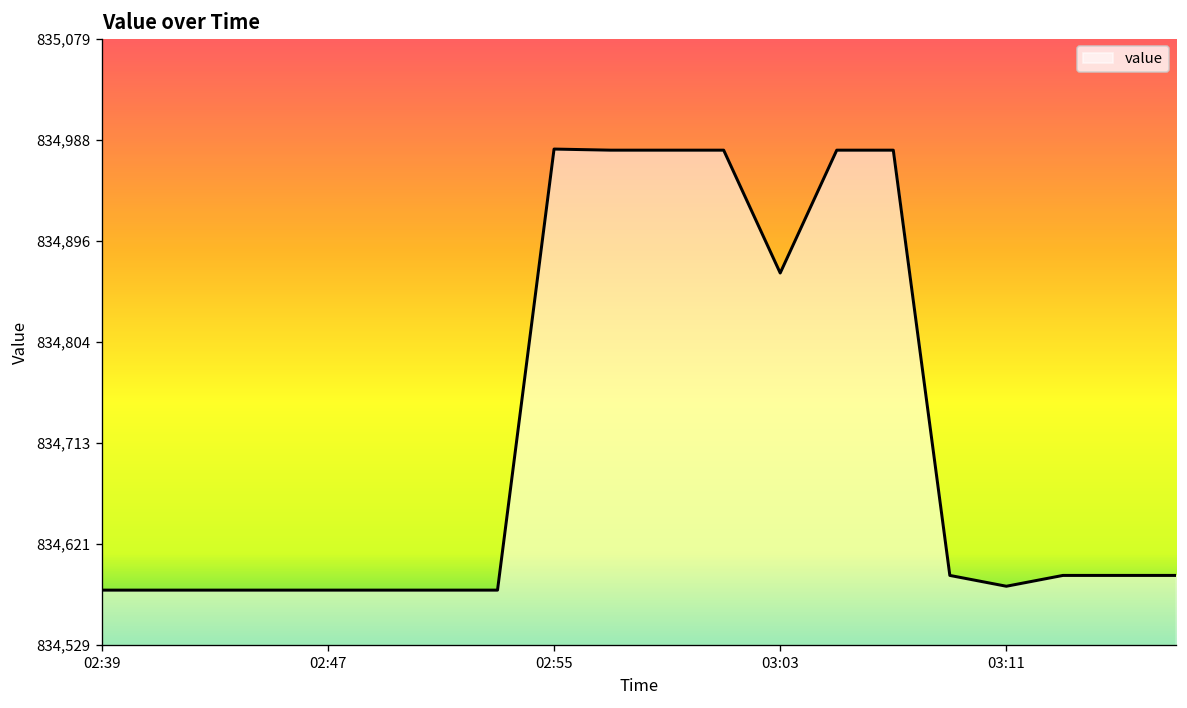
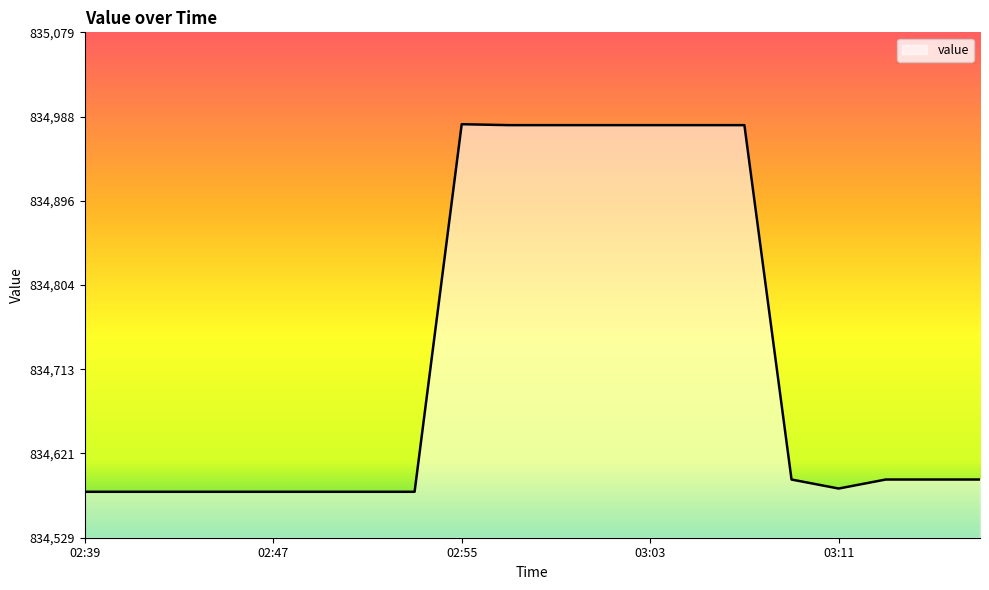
  {
    "02:39": "834,580",
    "02:47": "834,580",
    "02:55": "834,980",
-   "03:03": "834,870",
+   "03:03": "834,980",
    "03:11": "834,580"
  }
